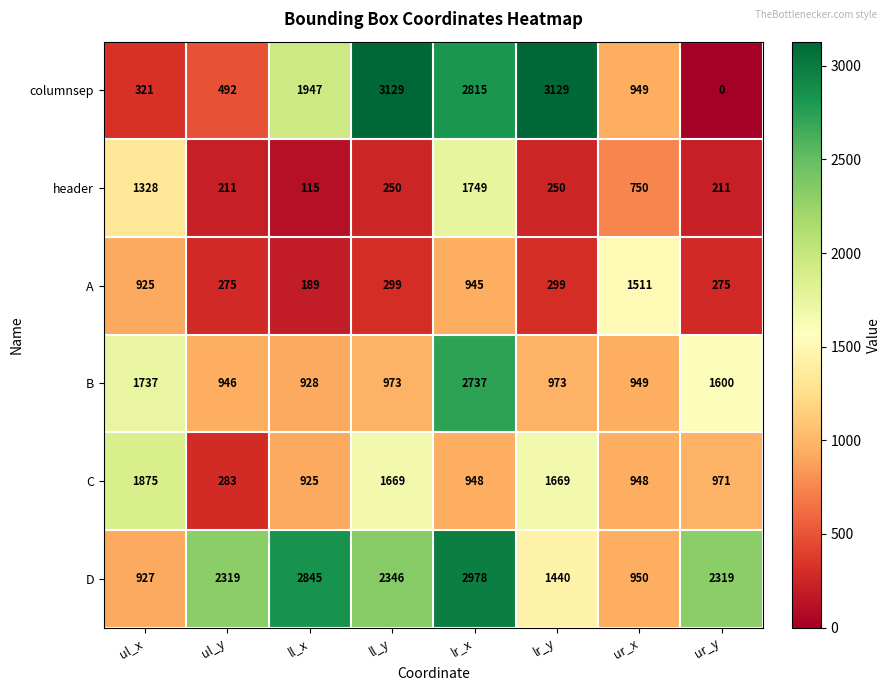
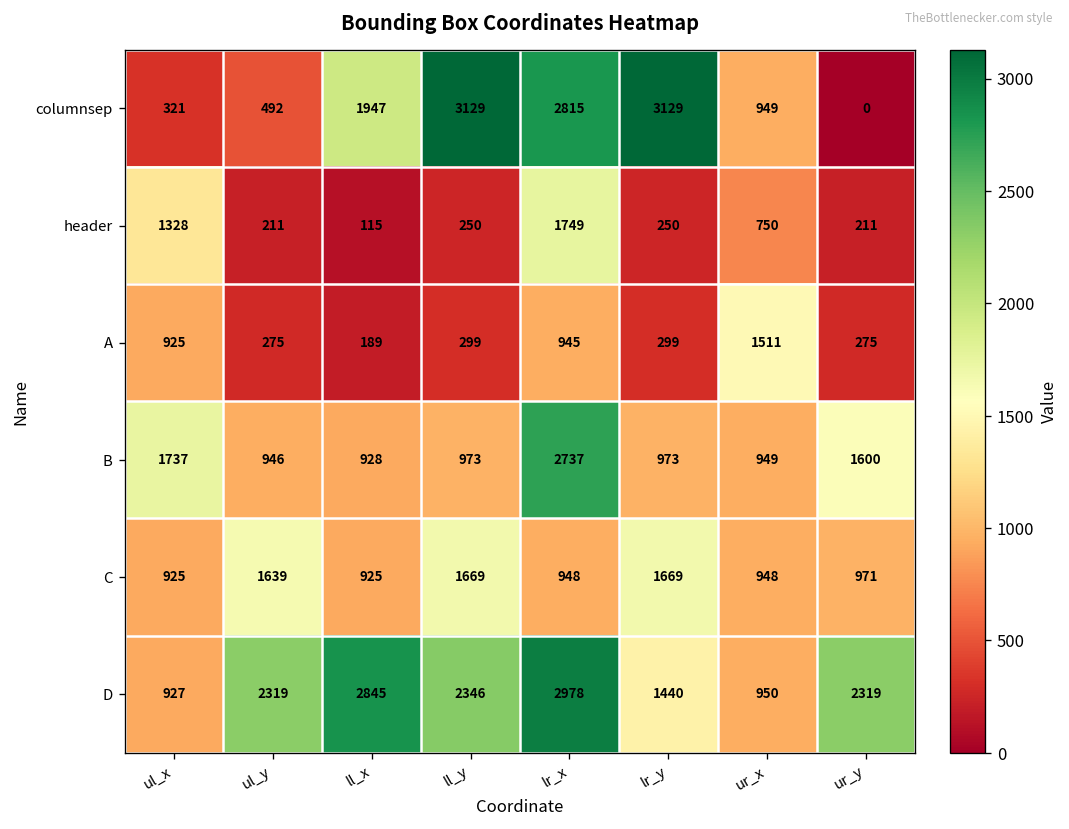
  {
    "columnsep": {
      "ul_x": 321,
      "ul_y": 492,
      "ll_x": 1947,
      "ll_y": 3129,
      "lr_x": 2815,
      "lr_y": 3129,
      "ur_x": 949,
      "ur_y": 0
    },
    "header": {
      "ul_x": 1328,
      "ul_y": 211,
      "ll_x": 115,
      "ll_y": 250,
      "lr_x": 1749,
      "lr_y": 250,
      "ur_x": 750,
      "ur_y": 211
    },
    "A": {
      "ul_x": 925,
      "ul_y": 275,
      "ll_x": 189,
      "ll_y": 299,
      "lr_x": 945,
      "lr_y": 299,
      "ur_x": 1511,
      "ur_y": 275
    },
    "B": {
      "ul_x": 1737,
      "ul_y": 946,
      "ll_x": 928,
      "ll_y": 973,
      "lr_x": 2737,
      "lr_y": 973,
      "ur_x": 949,
      "ur_y": 1600
    },
    "C": {
-     "ul_x": 1875,
-     "ul_y": 283,
+     "ul_x": 925,
+     "ul_y": 1639,
      "ll_x": 925,
      "ll_y": 1669,
      "lr_x": 948,
      "lr_y": 1669,
      "ur_x": 948,
      "ur_y": 971
    },
    "D": {
      "ul_x": 927,
      "ul_y": 2319,
      "ll_x": 2845,
      "ll_y": 2346,
      "lr_x": 2978,
      "lr_y": 1440,
      "ur_x": 950,
      "ur_y": 2319
    }
  }
